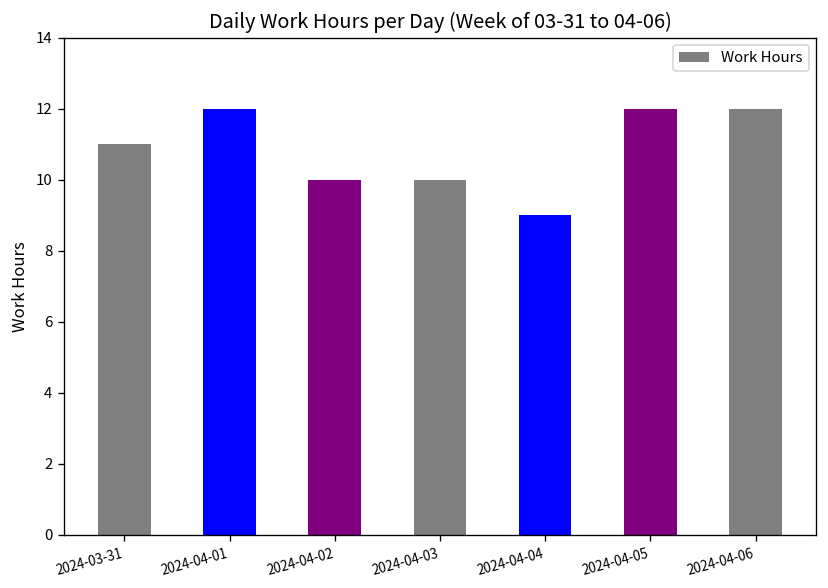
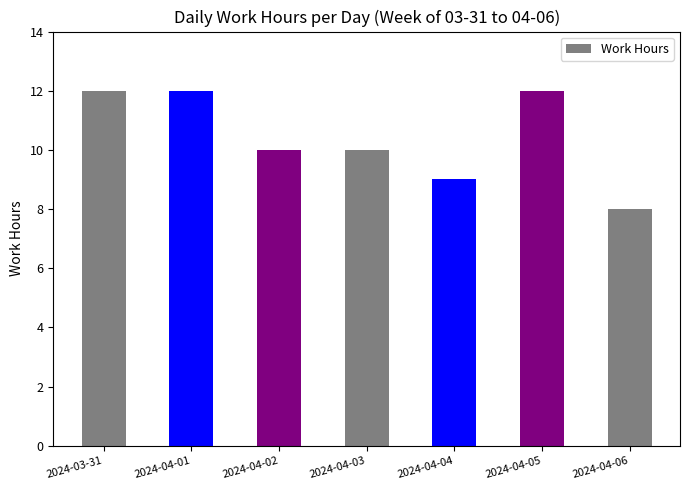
  {
-   "2024-03-31": 11,
+   "2024-03-31": 12,
    "2024-04-01": 12,
    "2024-04-02": 10,
    "2024-04-03": 10,
    "2024-04-04": 9,
    "2024-04-05": 12,
-   "2024-04-06": 12
+   "2024-04-06": 8
  }
